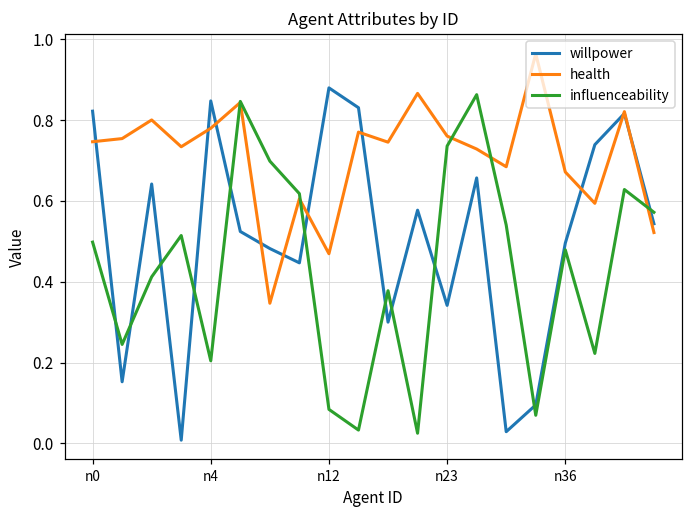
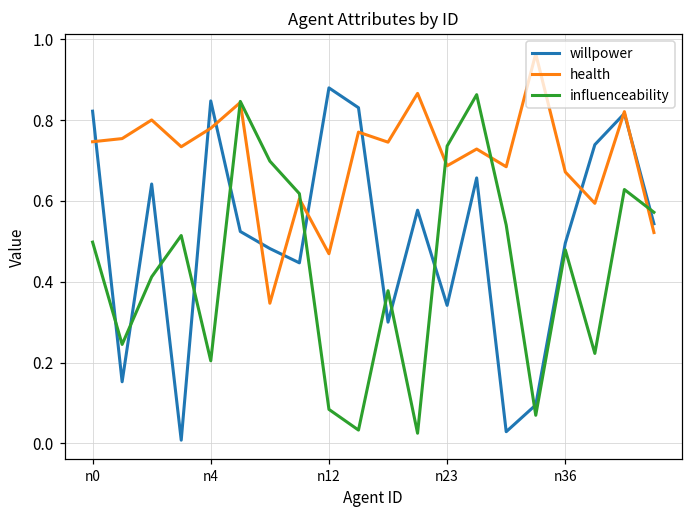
  {
    "willpower": {
      "n0": 0.82,
      "n4": 0.85,
      "n12": 0.88,
      "n23": 0.34,
      "n36": 0.50
    },
    "health": {
      "n0": 0.75,
      "n4": 0.78,
      "n12": 0.47,
-     "n23": 0.76,
+     "n23": 0.69,
      "n36": 0.67
    },
    "influenceability": {
      "n0": 0.50,
      "n4": 0.20,
      "n12": 0.08,
      "n23": 0.74,
      "n36": 0.48
    }
  }
